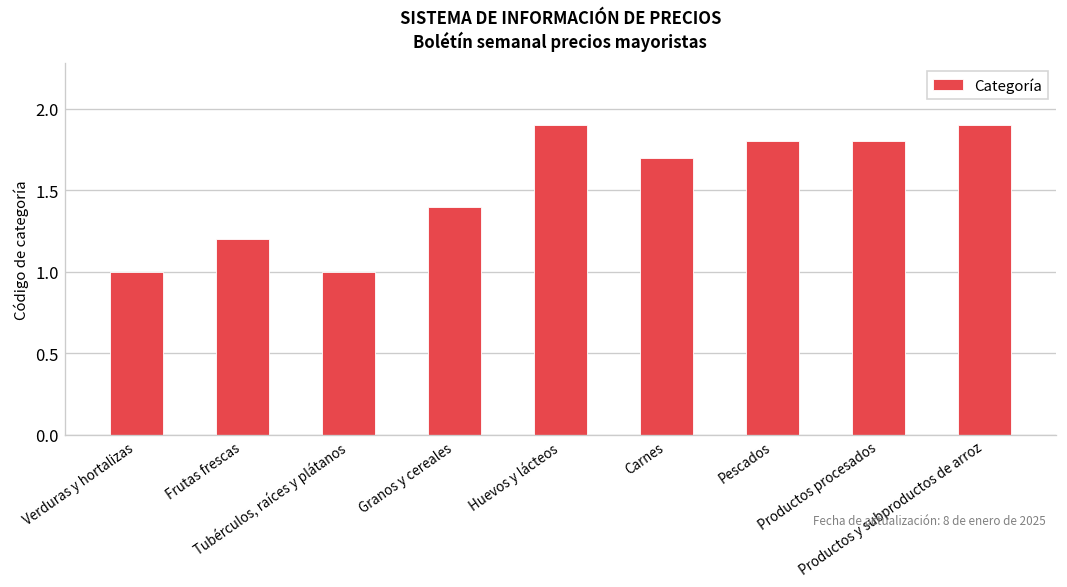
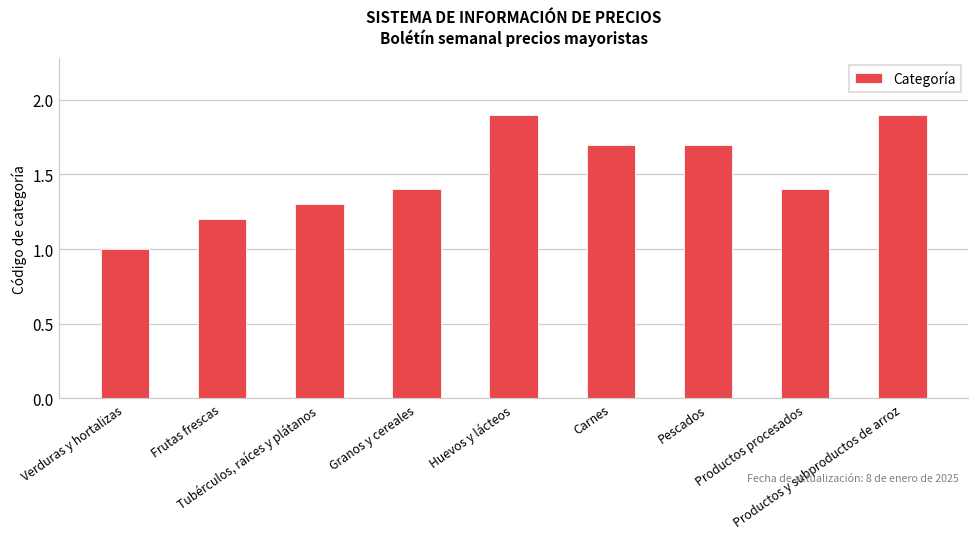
  {
    "Verduras y hortalizas": 1.0,
    "Frutas frescas": 1.2,
-   "Tubérculos, raíces y plátanos": 1.0,
+   "Tubérculos, raíces y plátanos": 1.3,
    "Granos y cereales": 1.4,
    "Huevos y lácteos": 1.9,
    "Carnes": 1.7,
-   "Pescados": 1.8,
-   "Productos procesados": 1.8,
+   "Pescados": 1.7,
+   "Productos procesados": 1.4,
    "Productos y subproductos de arroz": 1.9
  }
